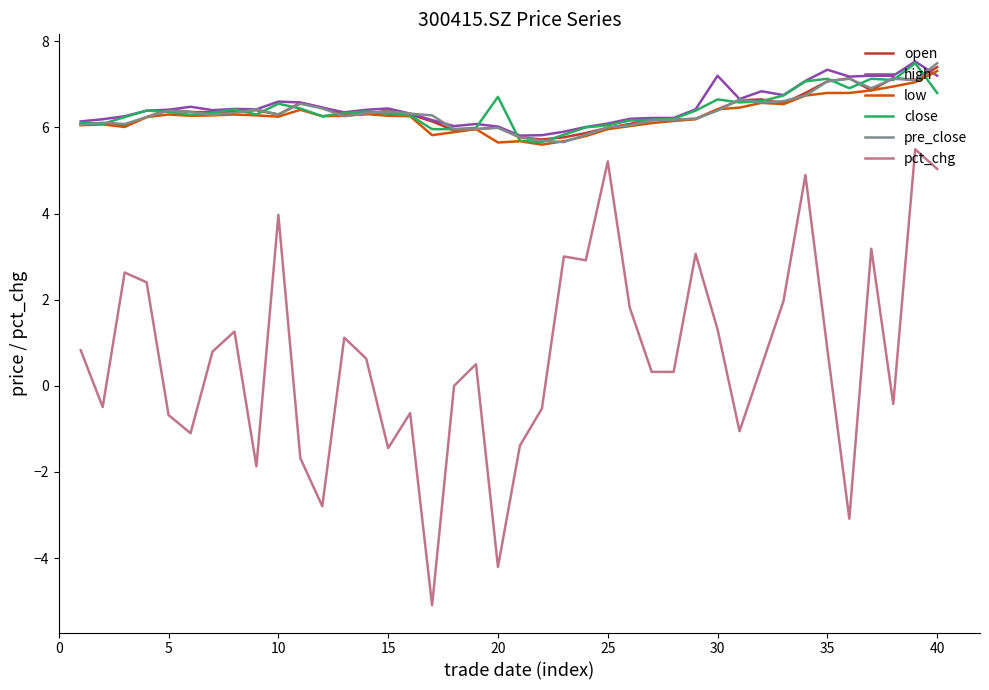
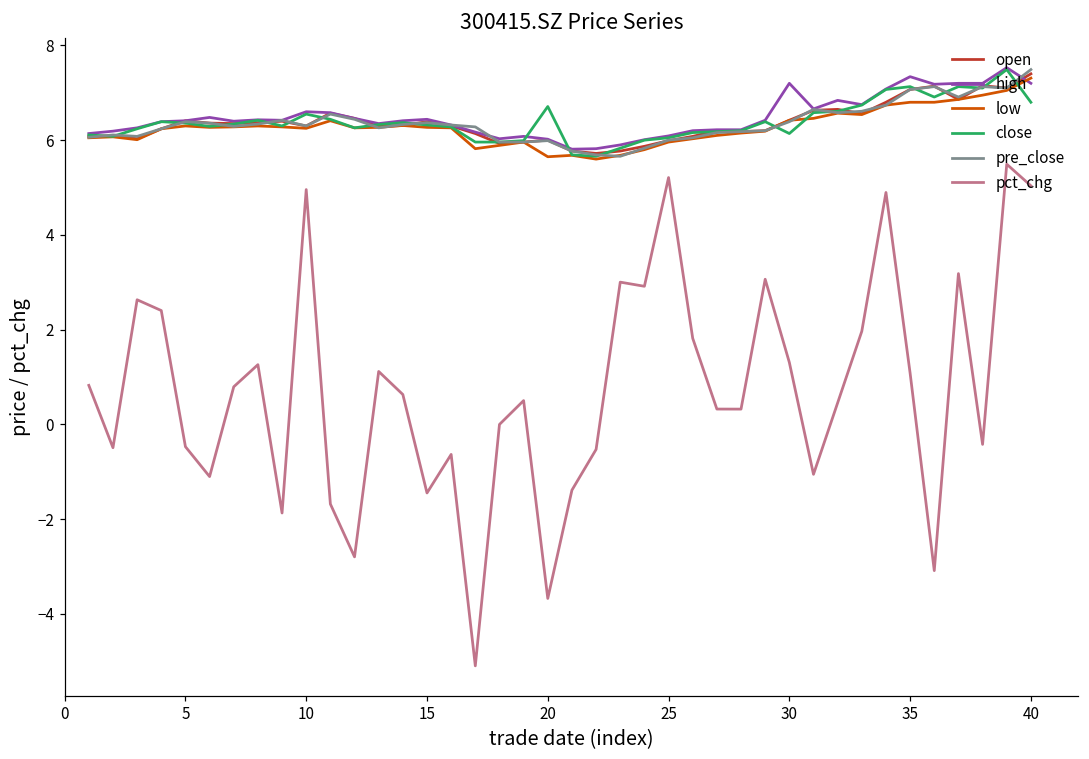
  {
    "high": {
      "30": 7.2,
      "35": 7.3,
      "40": 7.2
    },
    "close": {
      "20": 6.7,
-     "30": 6.7,
+     "30": 6.1,
      "40": 6.8
    },
    "pre_close": {
      "40": 7.5
    },
    "pct_chg": {
-     "5": -0.7,
-     "10": 4.0,
+     "5": -0.5,
+     "10": 5.0,
      "15": -1.4,
-     "20": -4.2,
+     "20": -3.7,
      "25": 5.2,
      "30": 1.3,
-     "35": 0.8,
+     "35": 1.1,
      "40": 5.0
    }
  }
